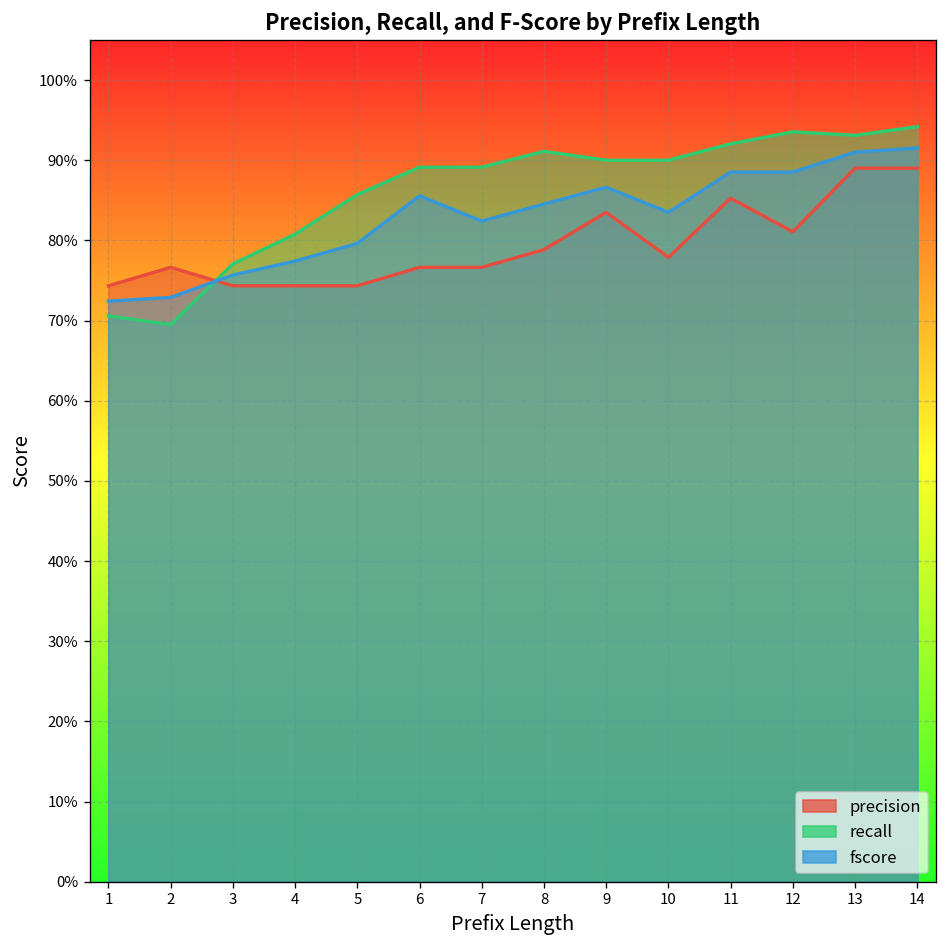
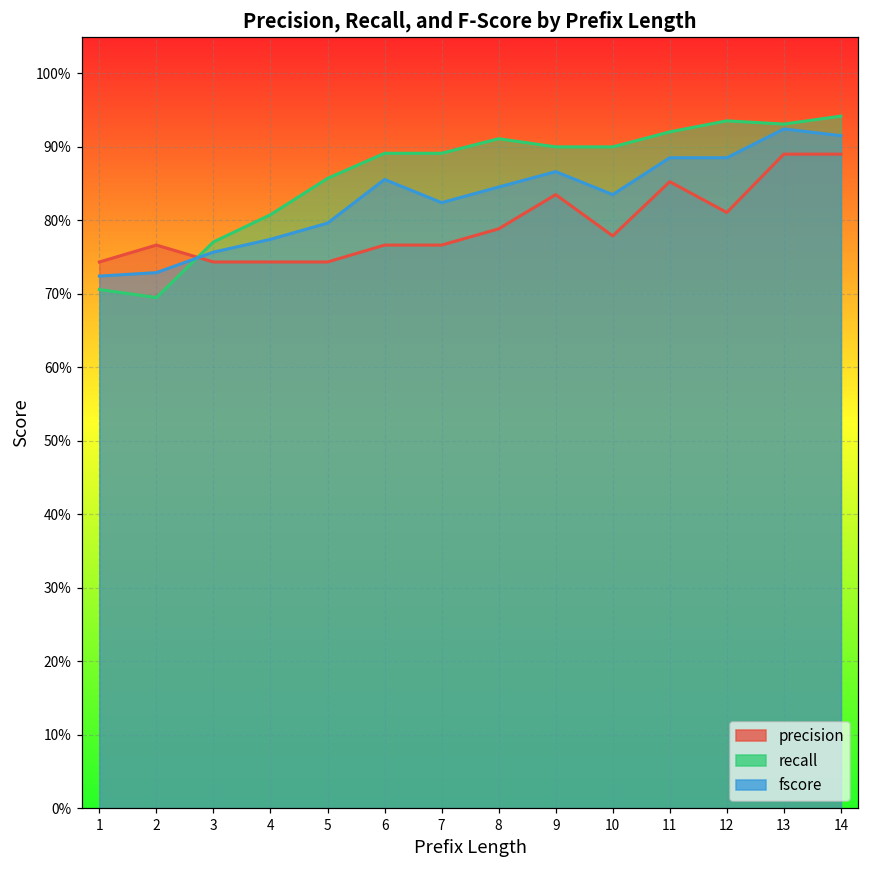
  {
    "precision": {
      "1": "74%",
      "2": "77%",
      "3": "74%",
      "4": "74%",
      "5": "74%",
      "6": "77%",
      "7": "77%",
      "8": "79%",
      "9": "84%",
      "10": "78%",
      "11": "85%",
      "12": "81%",
      "13": "89%",
      "14": "89%"
    },
    "recall": {
      "1": "71%",
      "2": "69%",
      "3": "77%",
      "4": "81%",
      "5": "86%",
      "6": "89%",
      "7": "89%",
      "8": "91%",
      "9": "90%",
      "10": "90%",
      "11": "92%",
      "12": "94%",
      "13": "93%",
      "14": "94%"
    },
    "fscore": {
      "1": "72%",
      "2": "73%",
      "3": "76%",
      "4": "77%",
      "5": "80%",
      "6": "86%",
      "7": "82%",
      "8": "85%",
      "9": "87%",
      "10": "84%",
      "11": "89%",
      "12": "89%",
-     "13": "91%",
+     "13": "92%",
      "14": "92%"
    }
  }
